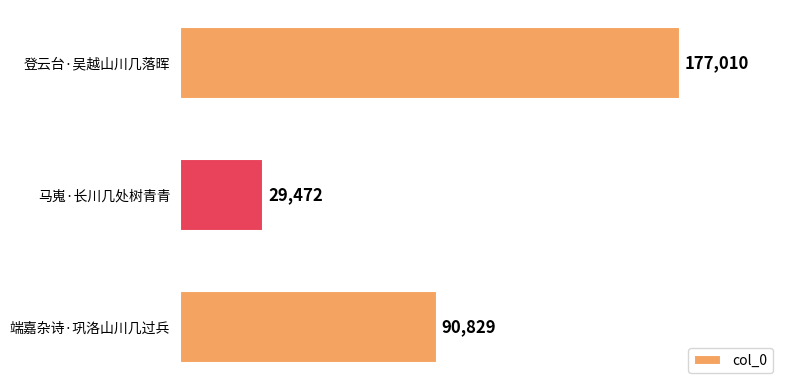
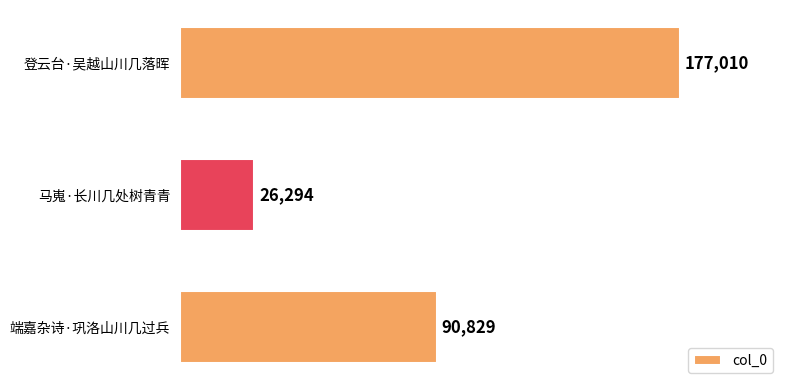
  {
    "登云台·吴越山川几落晖": "177,010",
-   "马嵬·长川几处树青青": "29,472",
+   "马嵬·长川几处树青青": "26,294",
    "端嘉杂诗·巩洛山川几过兵": "90,829"
  }
